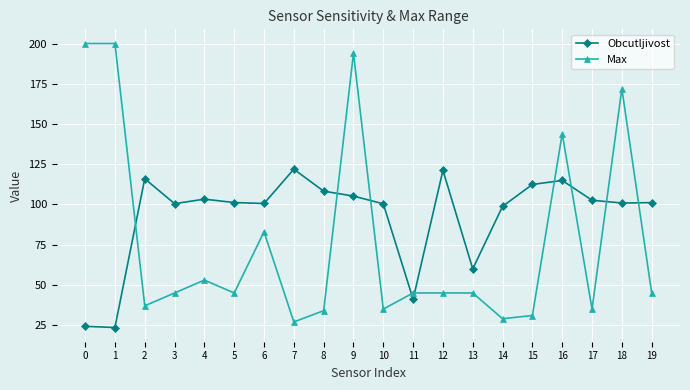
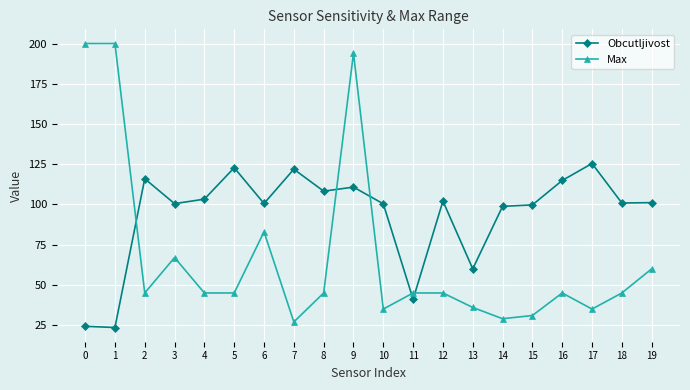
  {
    "Obcutljivost": {
      "0": 24,
      "1": 24,
      "2": 116,
      "3": 101,
      "4": 103,
-     "5": 101,
+     "5": 123,
      "6": 101,
      "7": 122,
      "8": 108,
-     "9": 105,
+     "9": 111,
      "10": 100,
      "11": 41,
-     "12": 121,
+     "12": 102,
      "13": 60,
      "14": 99,
-     "15": 112,
+     "15": 100,
      "16": 115,
-     "17": 103,
+     "17": 125,
      "18": 101,
      "19": 101
    },
    "Max": {
      "0": 200,
      "1": 200,
-     "2": 37,
-     "3": 45,
-     "4": 53,
+     "2": 45,
+     "3": 67,
+     "4": 45,
      "5": 45,
      "6": 83,
      "7": 27,
-     "8": 34,
+     "8": 45,
      "9": 194,
      "10": 35,
      "11": 45,
      "12": 45,
-     "13": 45,
+     "13": 36,
      "14": 29,
      "15": 31,
-     "16": 144,
+     "16": 45,
      "17": 35,
-     "18": 172,
-     "19": 45
+     "18": 45,
+     "19": 60
    }
  }
